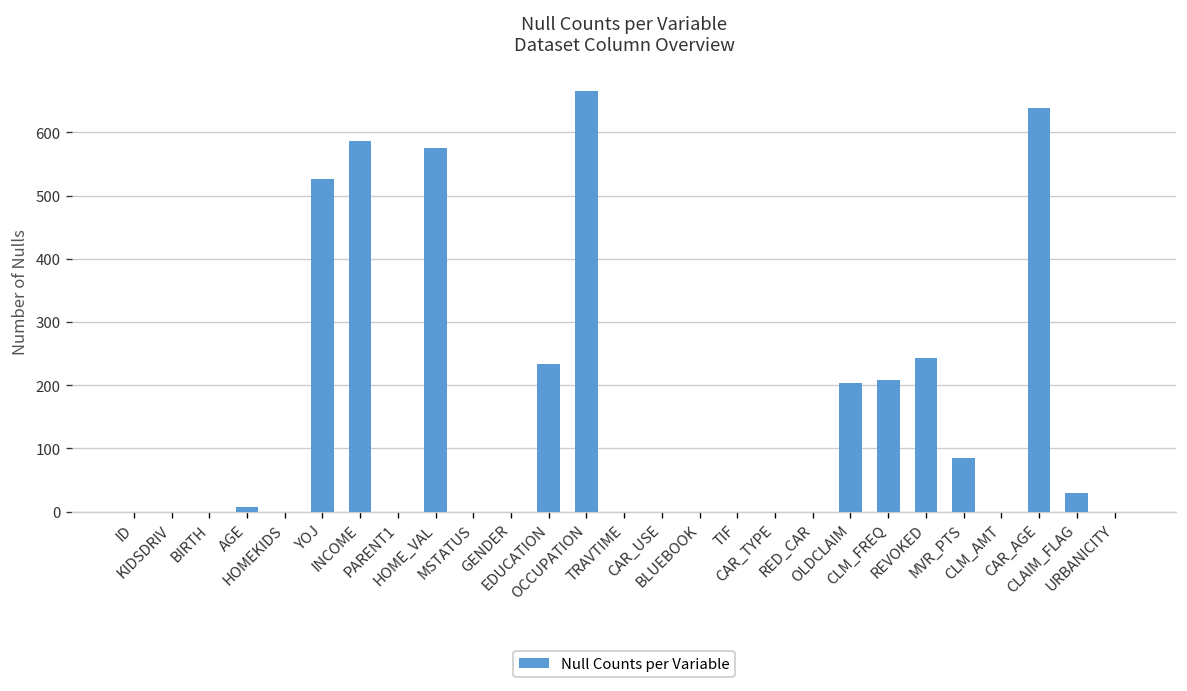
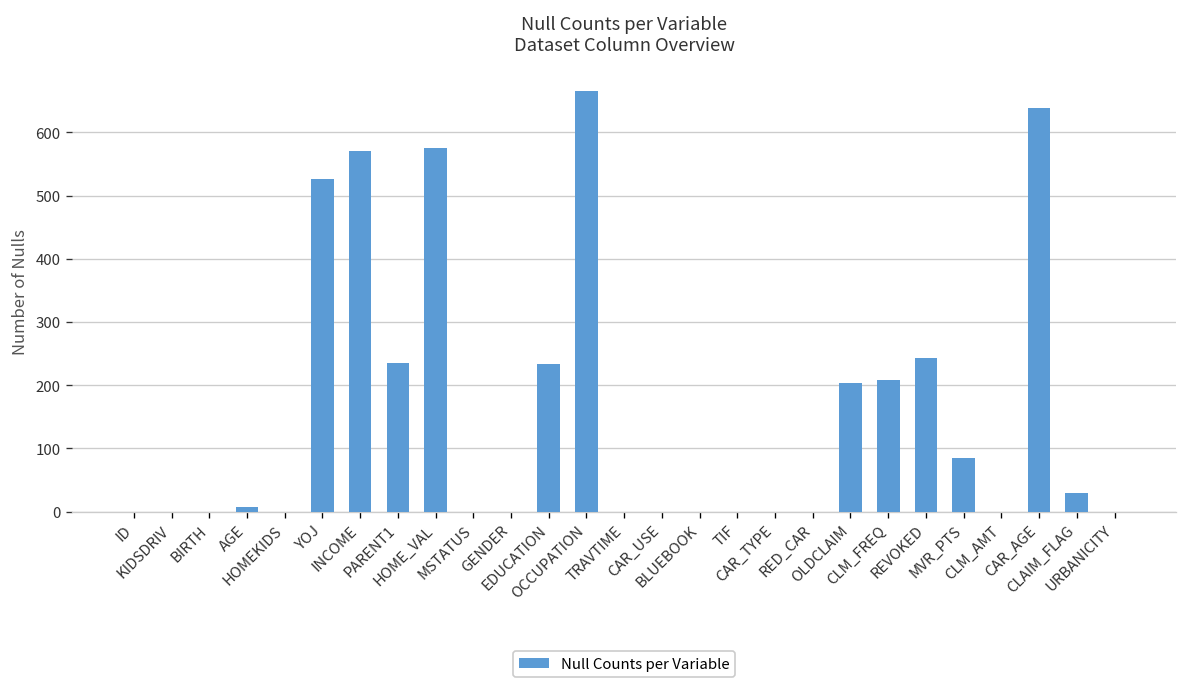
  {
    "ID": 0,
    "KIDSDRIV": 0,
    "BIRTH": 0,
    "AGE": 10,
    "HOMEKIDS": 0,
    "YOJ": 530,
-   "INCOME": 590,
-   "PARENT1": 0,
+   "INCOME": 570,
+   "PARENT1": 240,
    "HOME_VAL": 580,
    "MSTATUS": 0,
    "GENDER": 0,
    "EDUCATION": 230,
    "OCCUPATION": 670,
    "TRAVTIME": 0,
    "CAR_USE": 0,
    "BLUEBOOK": 0,
    "TIF": 0,
    "CAR_TYPE": 0,
    "RED_CAR": 0,
    "OLDCLAIM": 200,
    "CLM_FREQ": 210,
    "REVOKED": 240,
    "MVR_PTS": 90,
    "CLM_AMT": 0,
    "CAR_AGE": 640,
    "CLAIM_FLAG": 30,
    "URBANICITY": 0
  }
